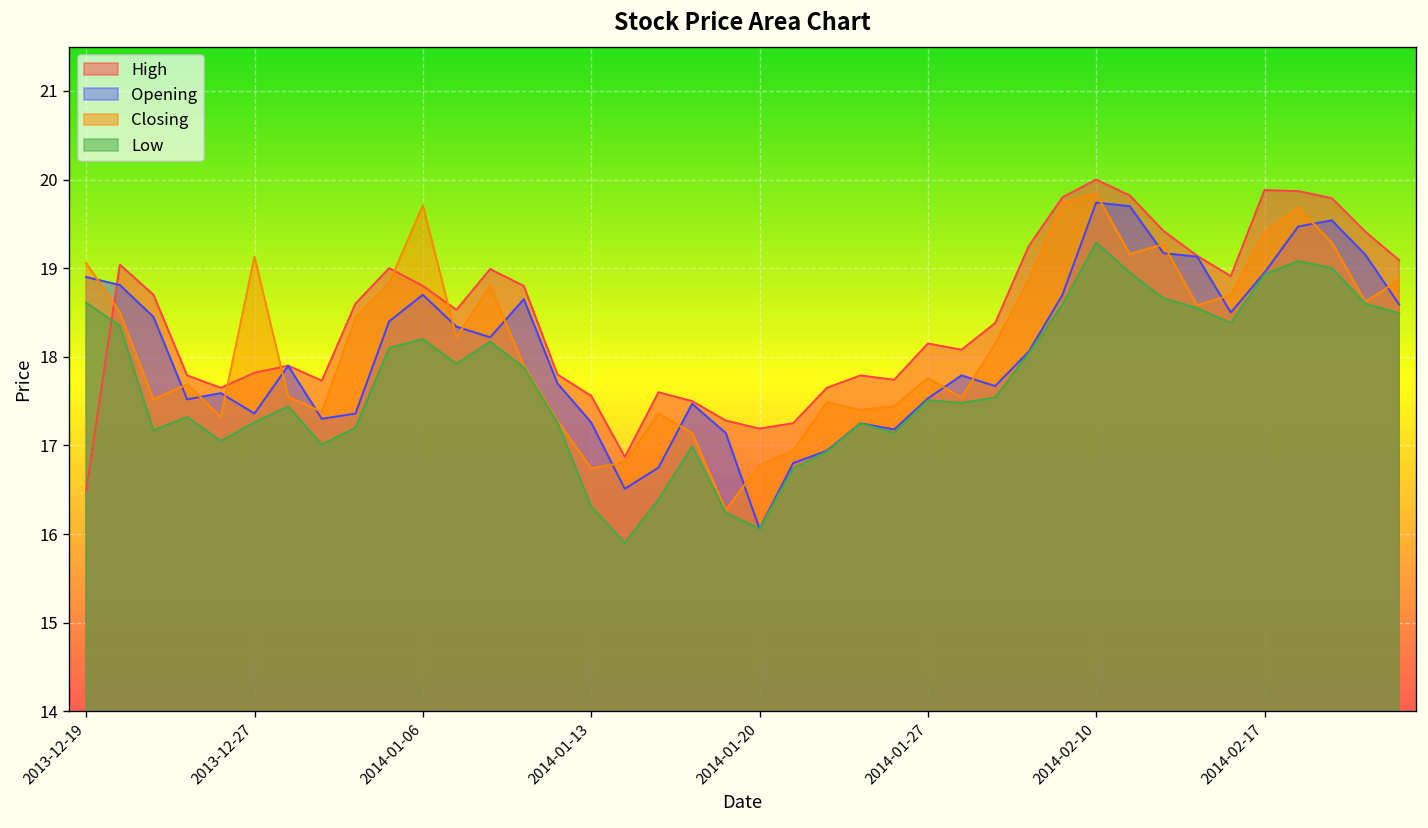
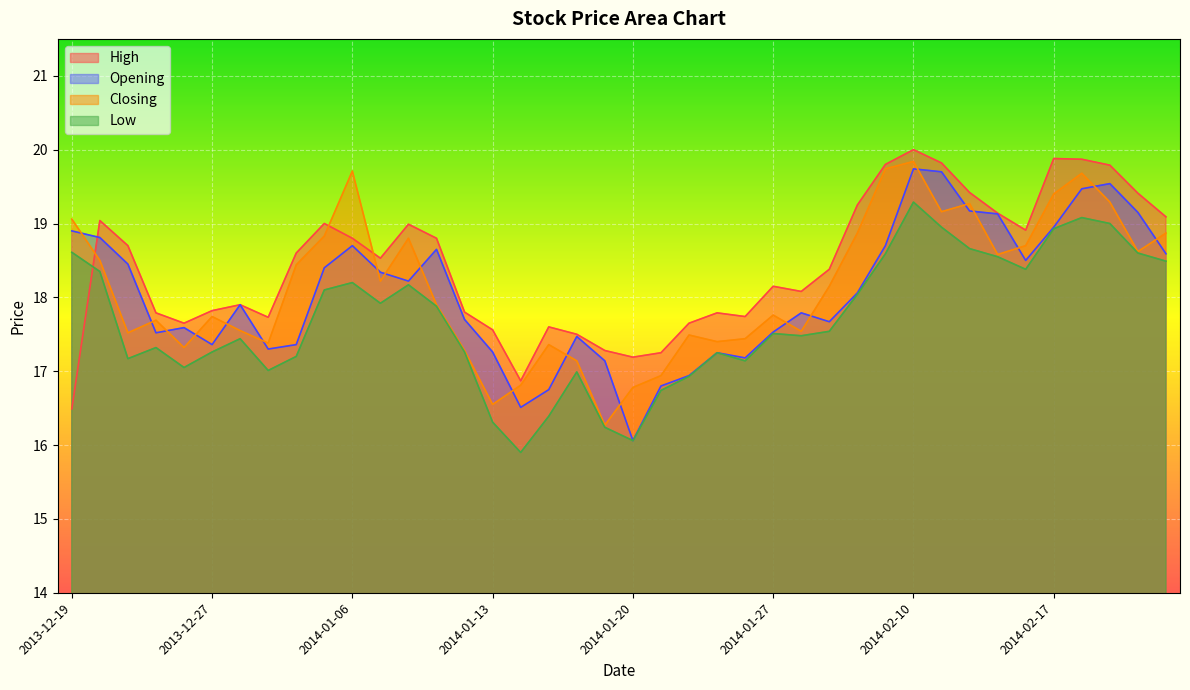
  {
    "High": {
      "2013-12-19": 16.5,
      "2013-12-27": 17.8,
      "2014-01-06": 18.8,
      "2014-01-13": 17.6,
      "2014-01-20": 17.2,
      "2014-01-27": 18.2,
      "2014-02-10": 20.0,
      "2014-02-17": 19.9
    },
    "Opening": {
      "2013-12-19": 18.9,
      "2013-12-27": 17.4,
      "2014-01-06": 18.7,
      "2014-01-13": 17.3,
      "2014-02-10": 19.7
    },
    "Closing": {
      "2013-12-19": 19.1,
-     "2013-12-27": 19.1,
+     "2013-12-27": 17.7,
      "2014-01-06": 19.7,
-     "2014-01-13": 16.7,
+     "2014-01-13": 16.6,
      "2014-01-20": 16.8,
      "2014-01-27": 17.8,
      "2014-02-10": 19.8,
      "2014-02-17": 19.4
    },
    "Low": {
      "2013-12-19": 18.6,
      "2013-12-27": 17.3,
      "2014-01-06": 18.2,
      "2014-01-13": 16.3,
      "2014-02-10": 19.3
    }
  }
